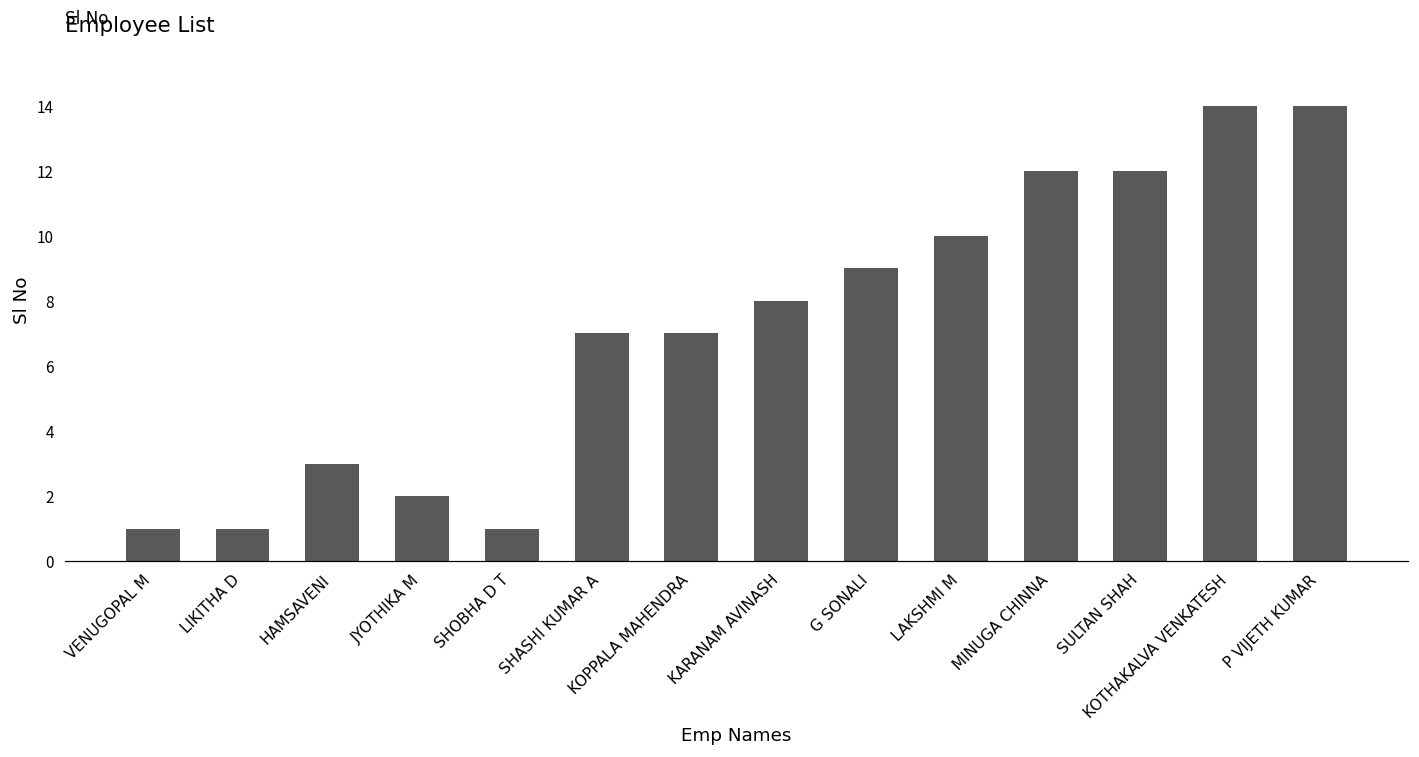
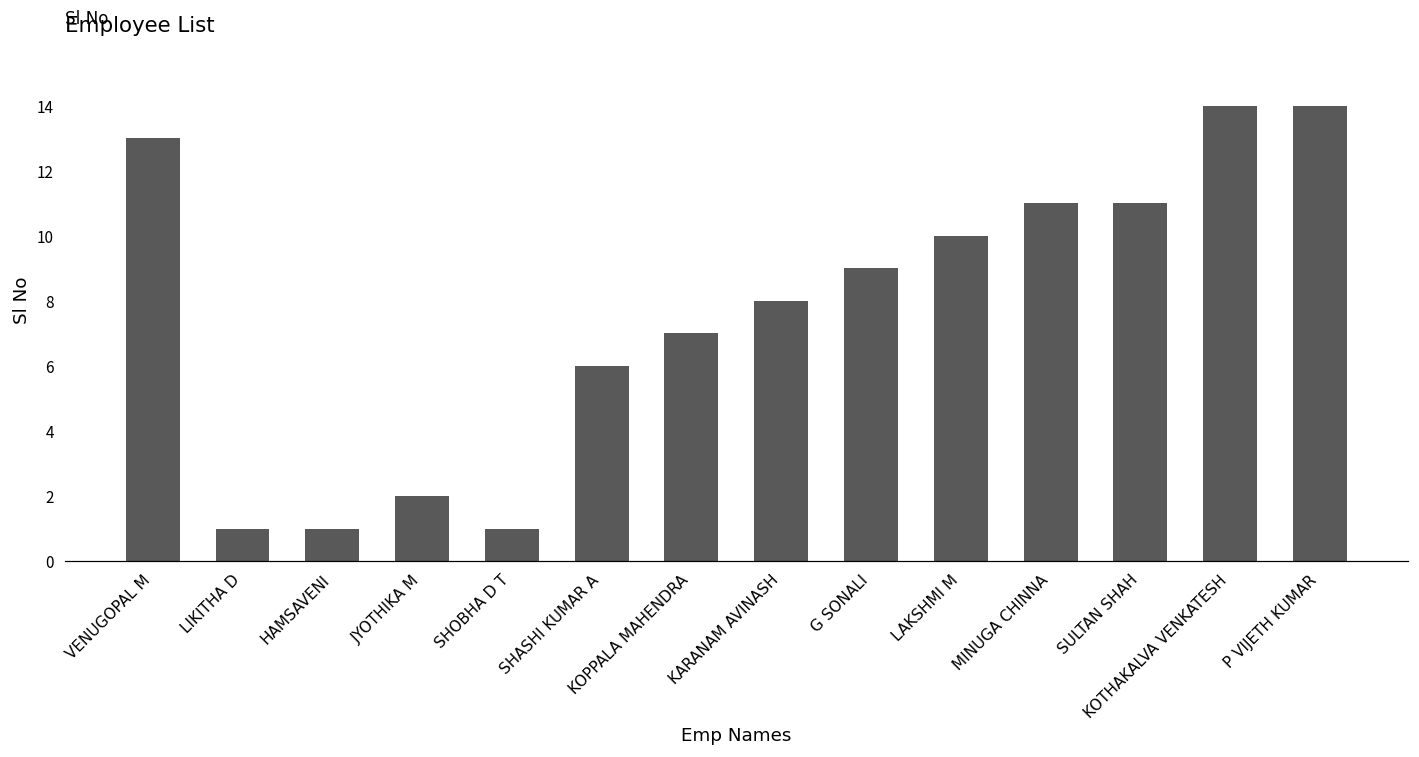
  {
-   "VENUGOPAL M": 1,
+   "VENUGOPAL M": 13,
    "LIKITHA D": 1,
-   "HAMSAVENI": 3,
+   "HAMSAVENI": 1,
    "JYOTHIKA M": 2,
    "SHOBHA D T": 1,
-   "SHASHI KUMAR A": 7,
+   "SHASHI KUMAR A": 6,
    "KOPPALA MAHENDRA": 7,
    "KARANAM AVINASH": 8,
    "G SONALI": 9,
    "LAKSHMI M": 10,
-   "MINUGA CHINNA": 12,
-   "SULTAN SHAH": 12,
+   "MINUGA CHINNA": 11,
+   "SULTAN SHAH": 11,
    "KOTHAKALVA VENKATESH": 14,
    "P VIJETH KUMAR": 14
  }
